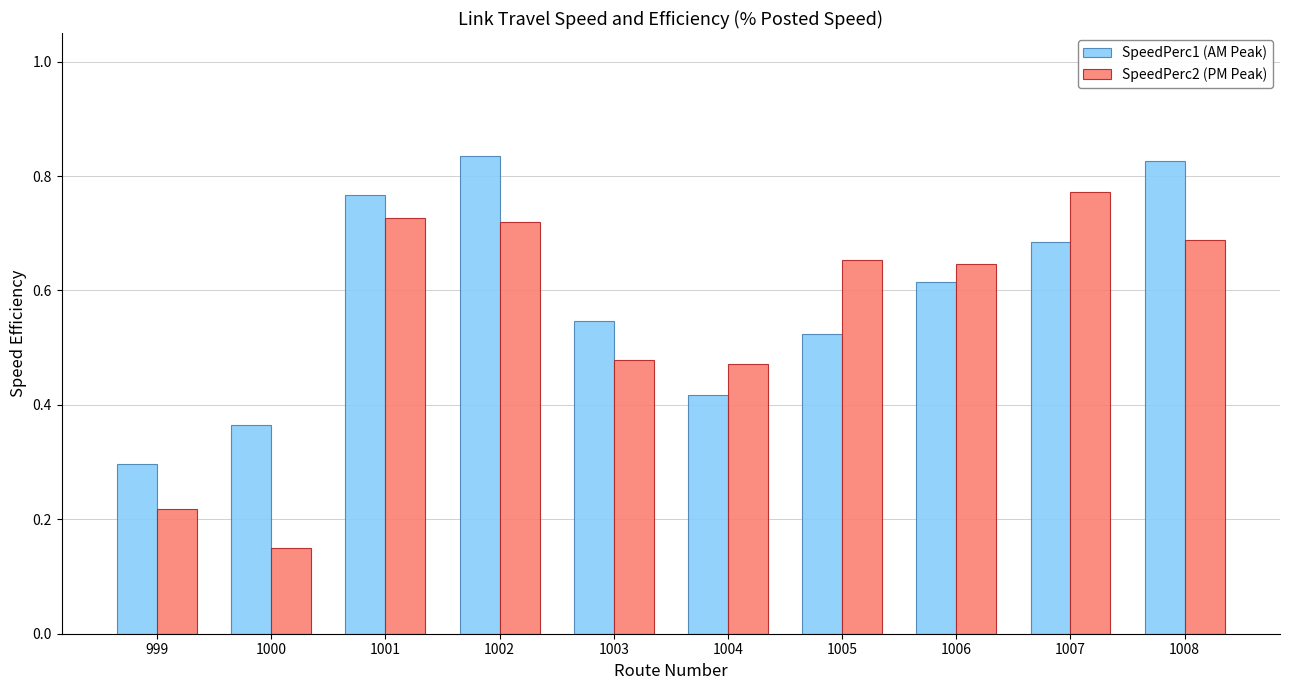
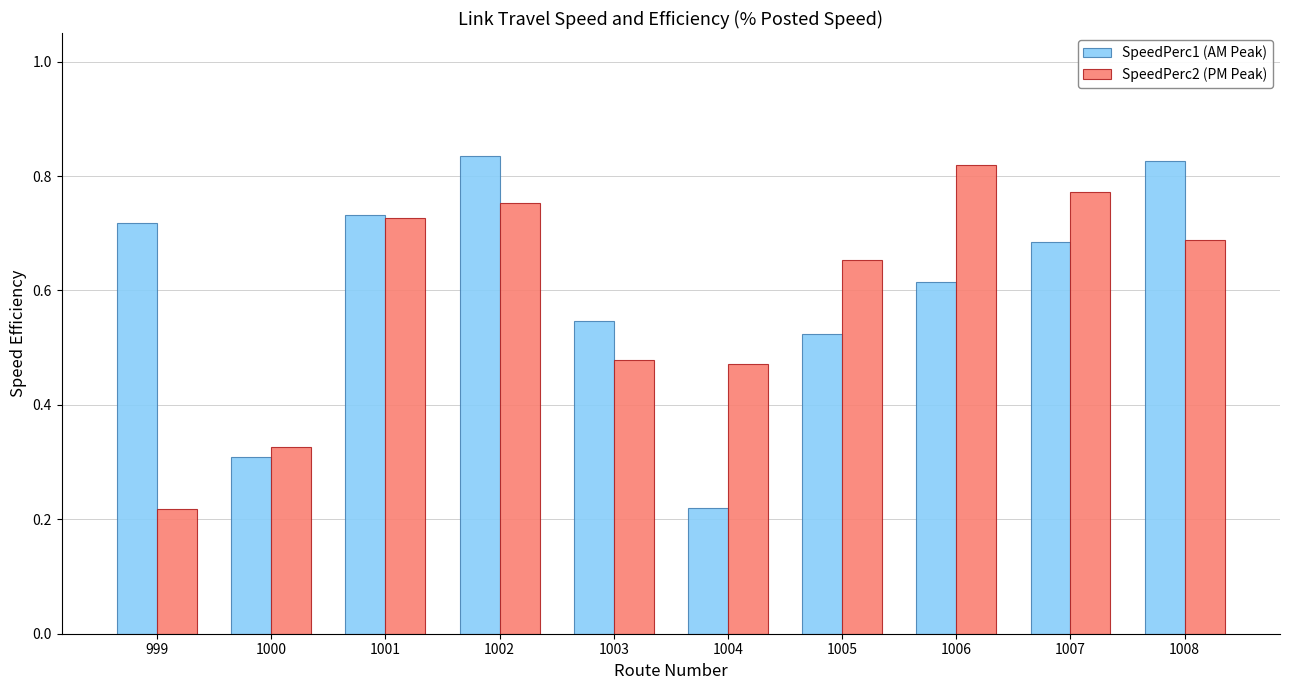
  {
    "SpeedPerc1 (AM Peak)": {
-     "999": 0.30,
-     "1000": 0.37,
-     "1001": 0.77,
+     "999": 0.72,
+     "1000": 0.31,
+     "1001": 0.73,
      "1002": 0.83,
      "1003": 0.55,
-     "1004": 0.42,
+     "1004": 0.22,
      "1005": 0.52,
      "1006": 0.62,
      "1007": 0.68,
      "1008": 0.83
    },
    "SpeedPerc2 (PM Peak)": {
      "999": 0.22,
-     "1000": 0.15,
+     "1000": 0.33,
      "1001": 0.73,
-     "1002": 0.72,
+     "1002": 0.75,
      "1003": 0.48,
      "1004": 0.47,
      "1005": 0.65,
-     "1006": 0.65,
+     "1006": 0.82,
      "1007": 0.77,
      "1008": 0.69
    }
  }
